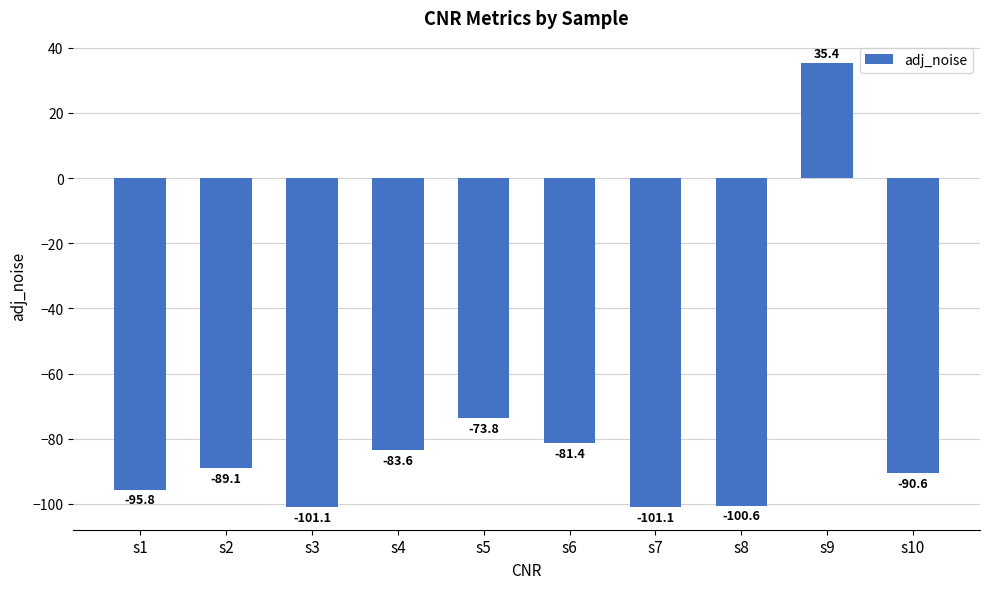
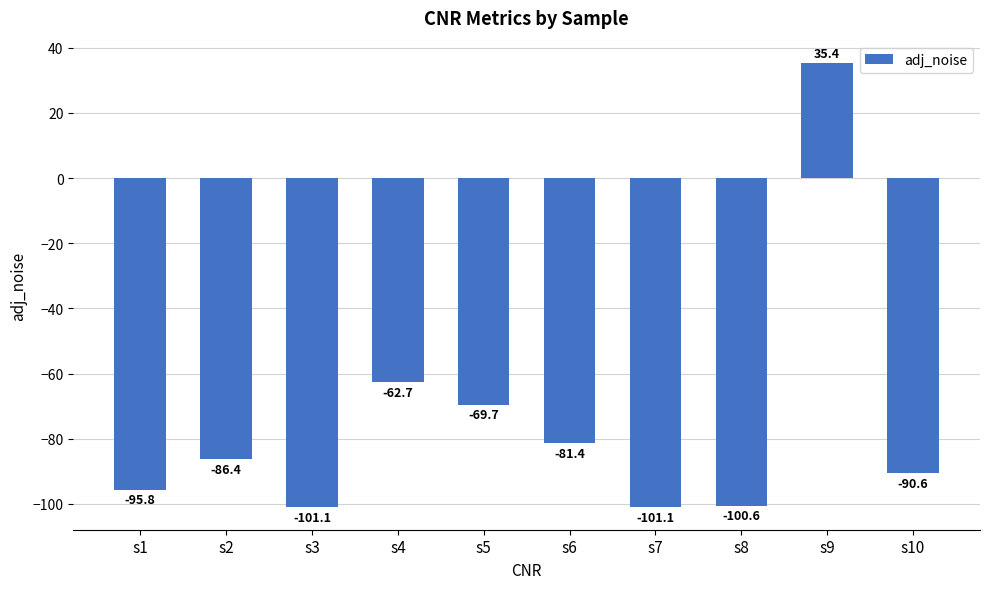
  {
    "s1": -95.8,
-   "s2": -89.1,
+   "s2": -86.4,
    "s3": -101.1,
-   "s4": -83.6,
-   "s5": -73.8,
+   "s4": -62.7,
+   "s5": -69.7,
    "s6": -81.4,
    "s7": -101.1,
    "s8": -100.6,
    "s9": 35.4,
    "s10": -90.6
  }
